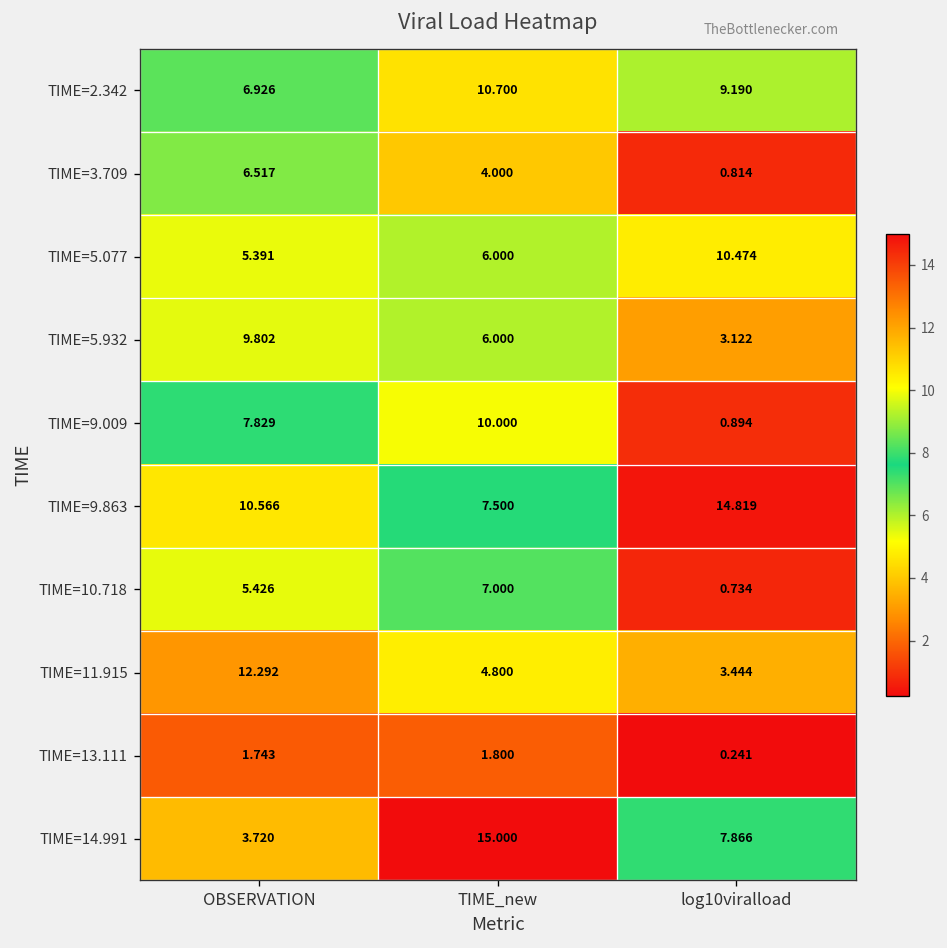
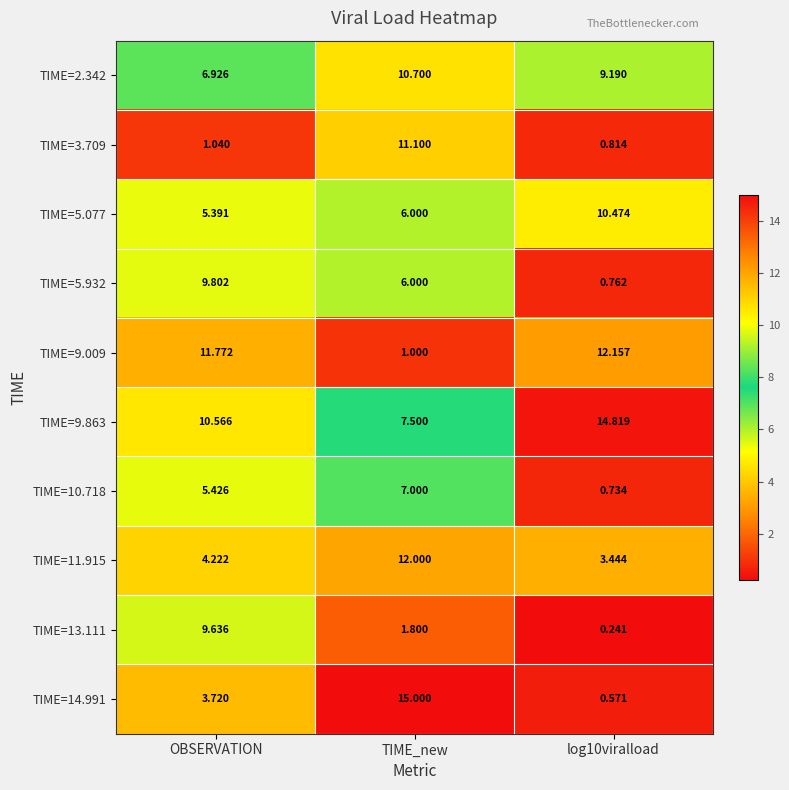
  {
    "TIME=2.342": {
      "OBSERVATION": 6.926,
      "TIME_new": 10.700,
      "log10viralload": 9.190
    },
    "TIME=3.709": {
-     "OBSERVATION": 6.517,
-     "TIME_new": 4.000,
+     "OBSERVATION": 1.040,
+     "TIME_new": 11.100,
      "log10viralload": 0.814
    },
    "TIME=5.077": {
      "OBSERVATION": 5.391,
      "TIME_new": 6.000,
      "log10viralload": 10.474
    },
    "TIME=5.932": {
      "OBSERVATION": 9.802,
      "TIME_new": 6.000,
-     "log10viralload": 3.122
+     "log10viralload": 0.762
    },
    "TIME=9.009": {
-     "OBSERVATION": 7.829,
-     "TIME_new": 10.000,
-     "log10viralload": 0.894
+     "OBSERVATION": 11.772,
+     "TIME_new": 1.000,
+     "log10viralload": 12.157
    },
    "TIME=9.863": {
      "OBSERVATION": 10.566,
      "TIME_new": 7.500,
      "log10viralload": 14.819
    },
    "TIME=10.718": {
      "OBSERVATION": 5.426,
      "TIME_new": 7.000,
      "log10viralload": 0.734
    },
    "TIME=11.915": {
-     "OBSERVATION": 12.292,
-     "TIME_new": 4.800,
+     "OBSERVATION": 4.222,
+     "TIME_new": 12.000,
      "log10viralload": 3.444
    },
    "TIME=13.111": {
-     "OBSERVATION": 1.743,
+     "OBSERVATION": 9.636,
      "TIME_new": 1.800,
      "log10viralload": 0.241
    },
    "TIME=14.991": {
      "OBSERVATION": 3.720,
      "TIME_new": 15.000,
-     "log10viralload": 7.866
+     "log10viralload": 0.571
    }
  }
